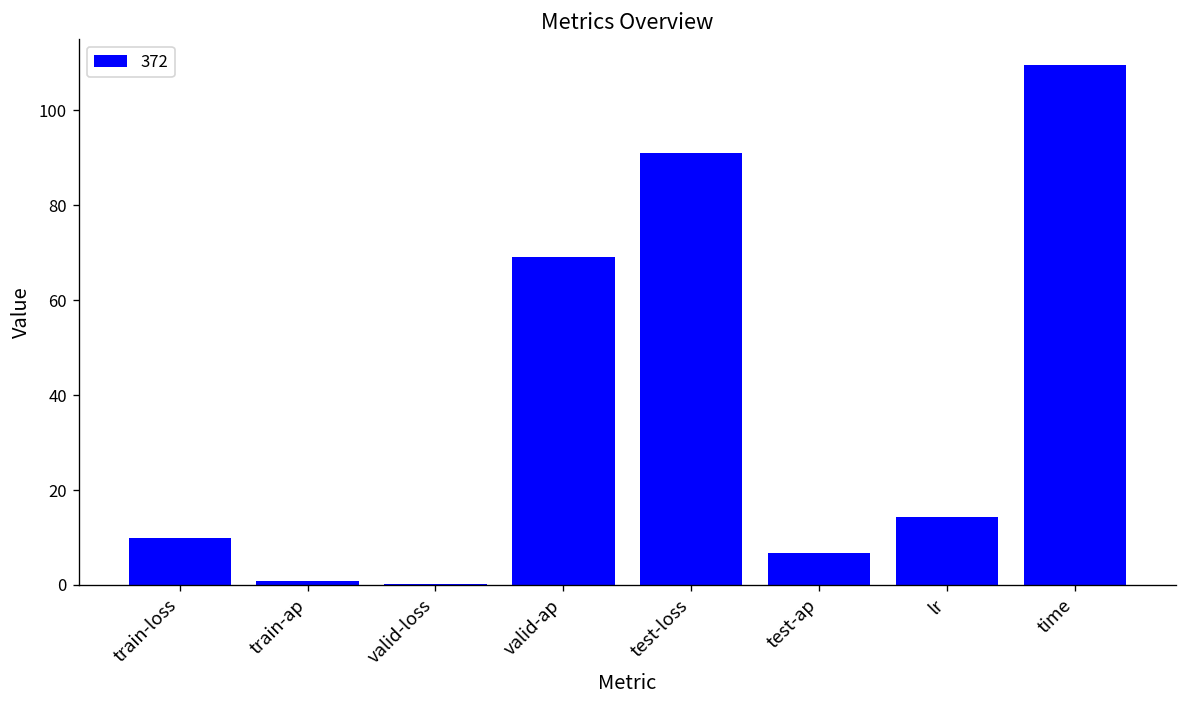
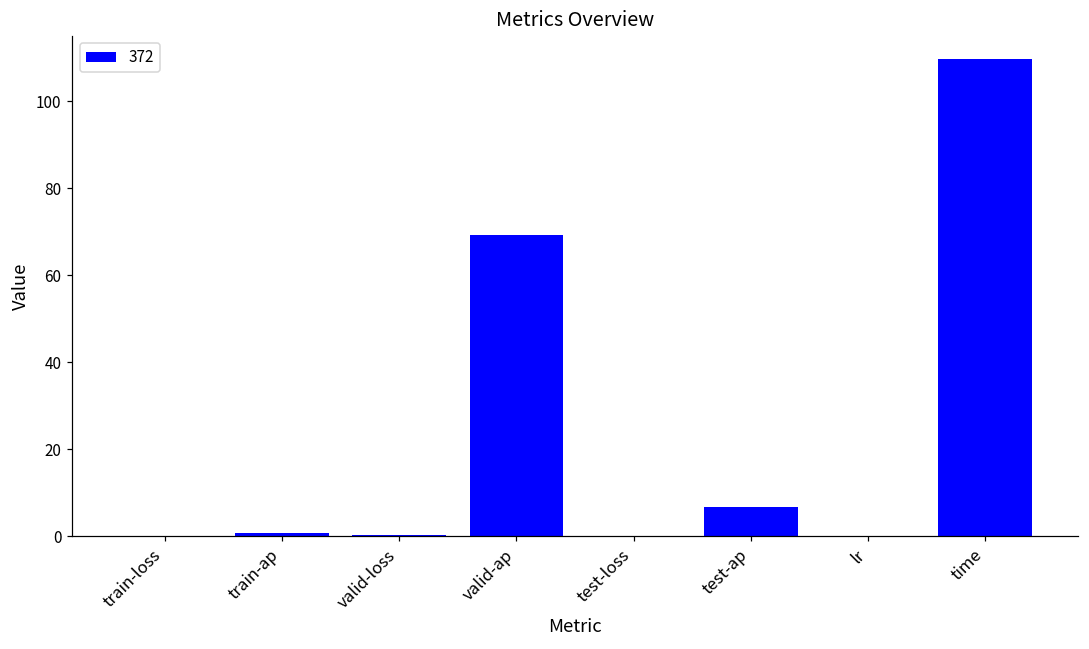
  {
-   "train-loss": 10,
+   "train-loss": 0,
    "train-ap": 1,
    "valid-ap": 69,
-   "test-loss": 91,
+   "test-loss": 0,
    "test-ap": 7,
-   "lr": 14,
+   "lr": 0,
    "time": 110
  }
